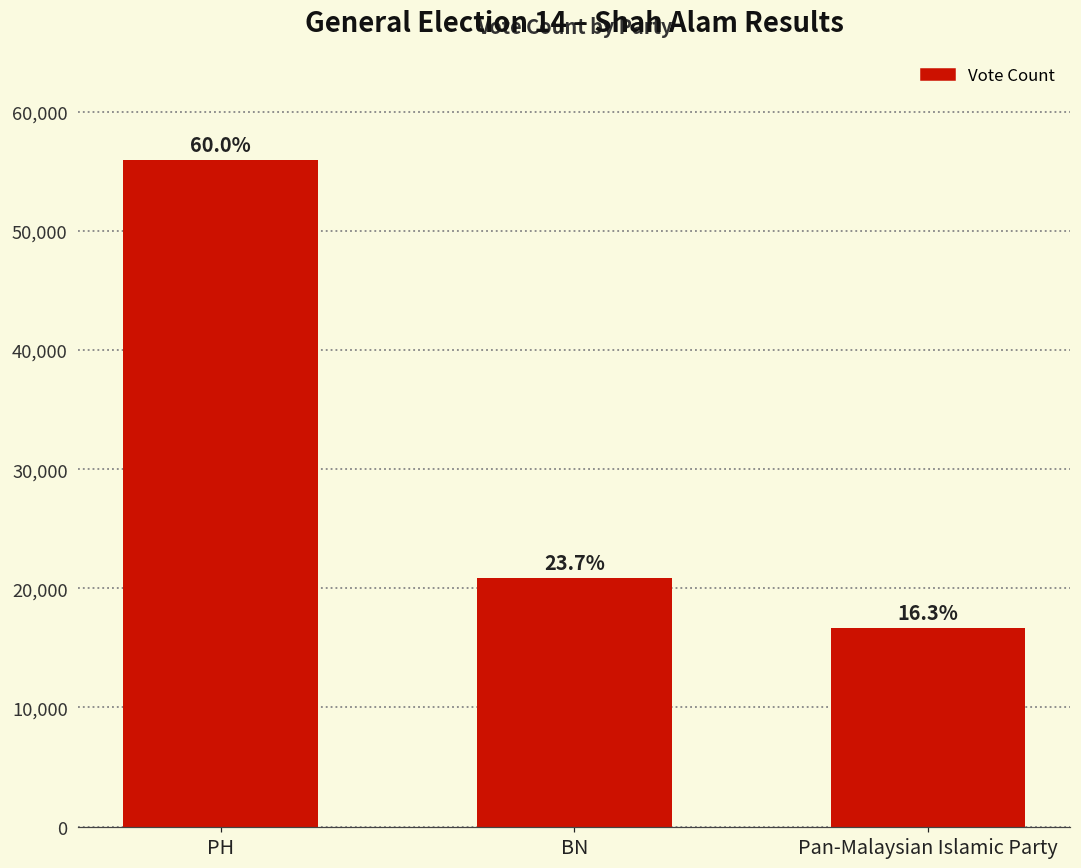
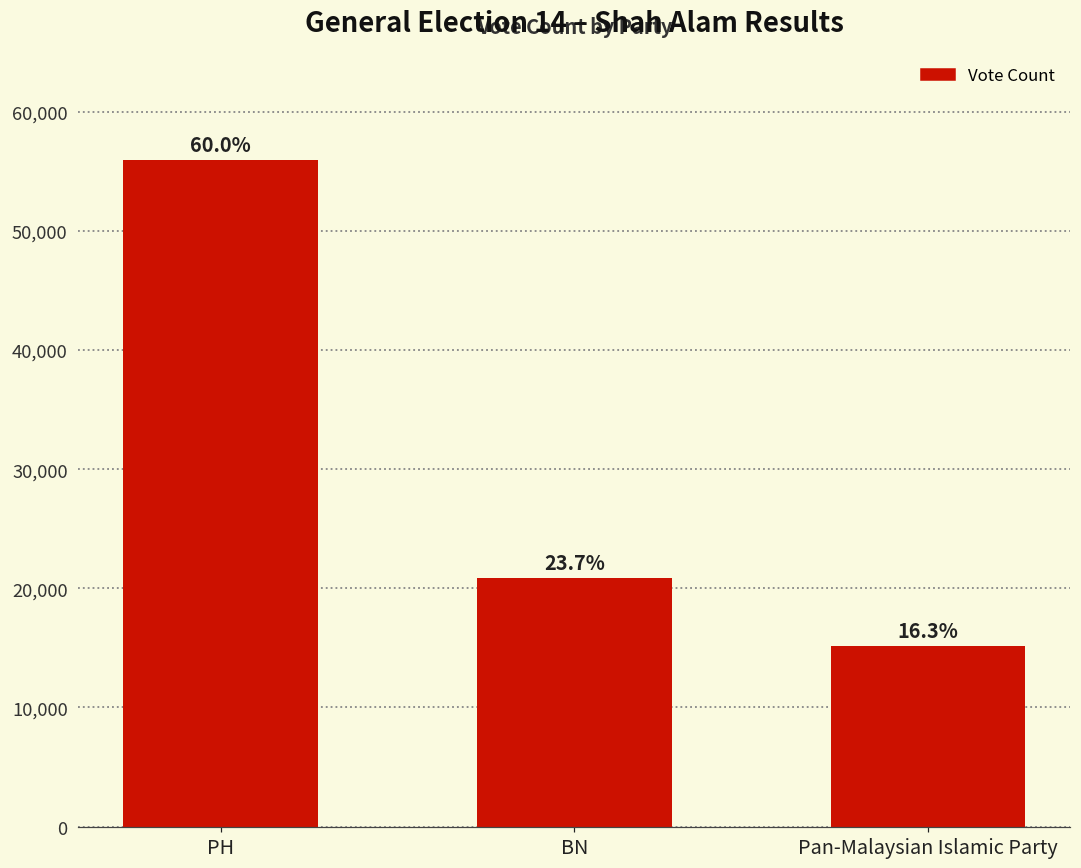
  {
-   "Pan-Malaysian Islamic Party": "16,700"
+   "Pan-Malaysian Islamic Party": "15,200"
  }
